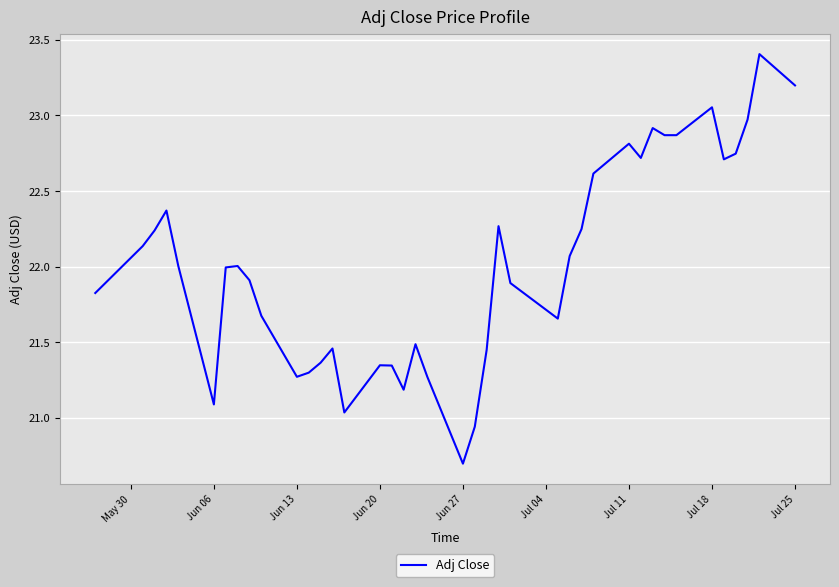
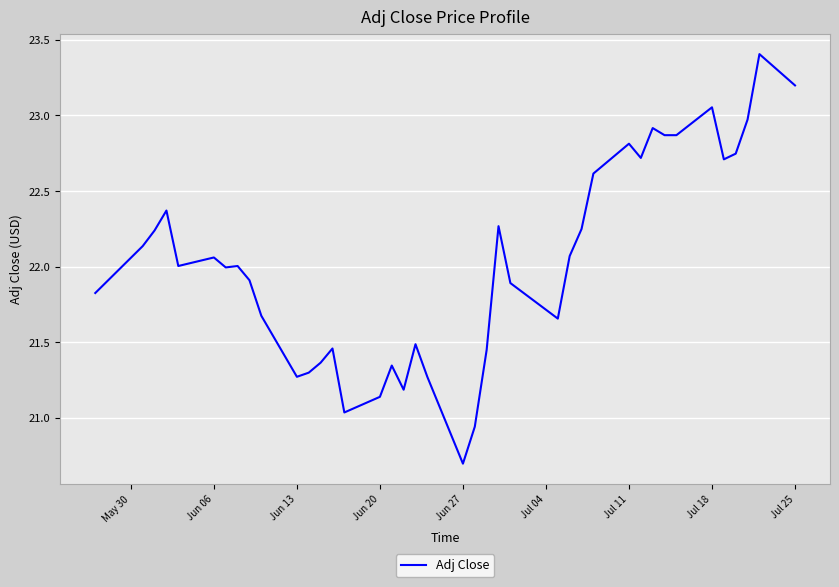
  {
-   "Jun 06": 21.09,
+   "Jun 06": 22.06,
    "Jun 13": 21.27,
-   "Jun 20": 21.35,
+   "Jun 20": 21.14,
    "Jun 27": 20.70,
    "Jul 11": 22.81,
    "Jul 18": 23.05,
    "Jul 25": 23.20
  }
